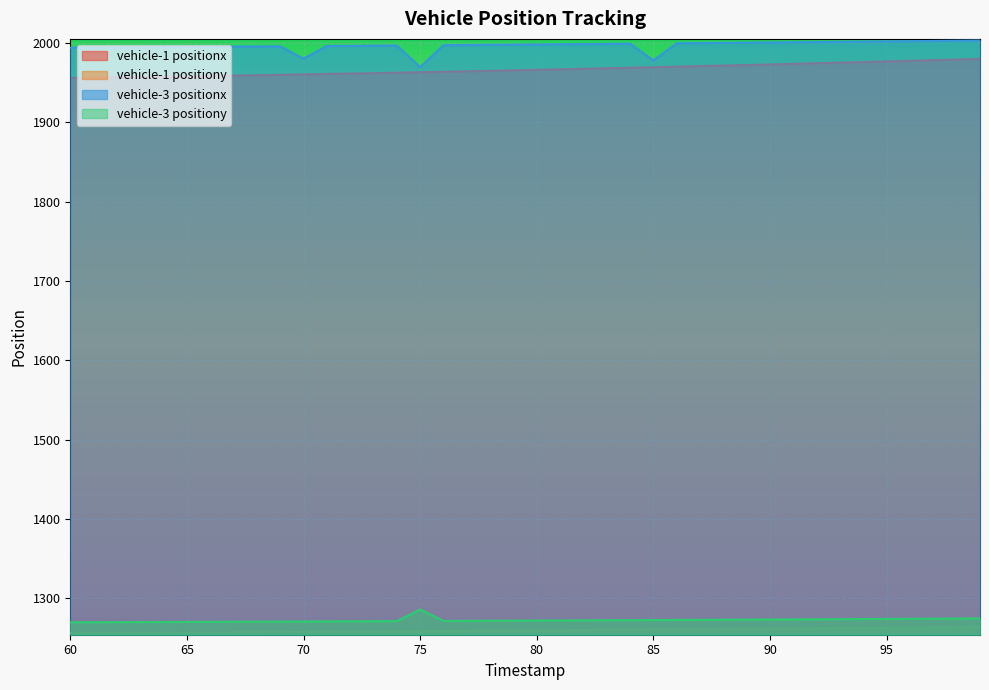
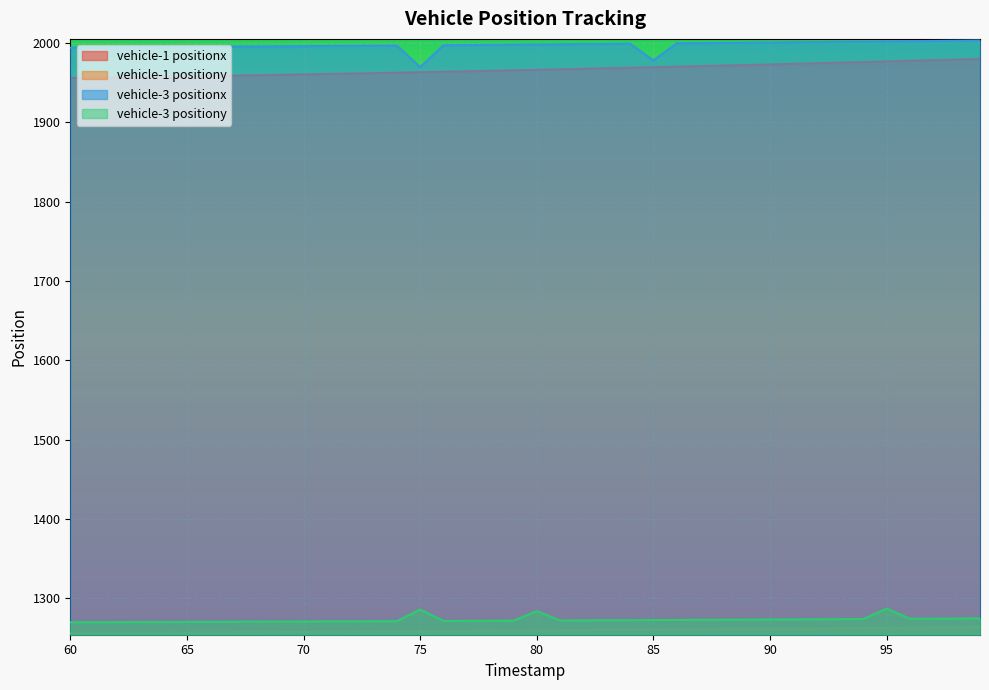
  {
    "vehicle-3 positionx": {
      "60": 1990,
-     "70": 1980,
+     "70": 2000,
      "75": 1970,
      "80": 2000,
      "85": 1980,
      "90": 2000,
      "95": 2000
    },
    "vehicle-3 positiony": {
      "60": 1270,
      "65": 1270,
      "70": 1270,
      "75": 1290,
-     "80": 1270,
+     "80": 1280,
      "85": 1270,
      "90": 1270,
-     "95": 1270
+     "95": 1290
    }
  }
